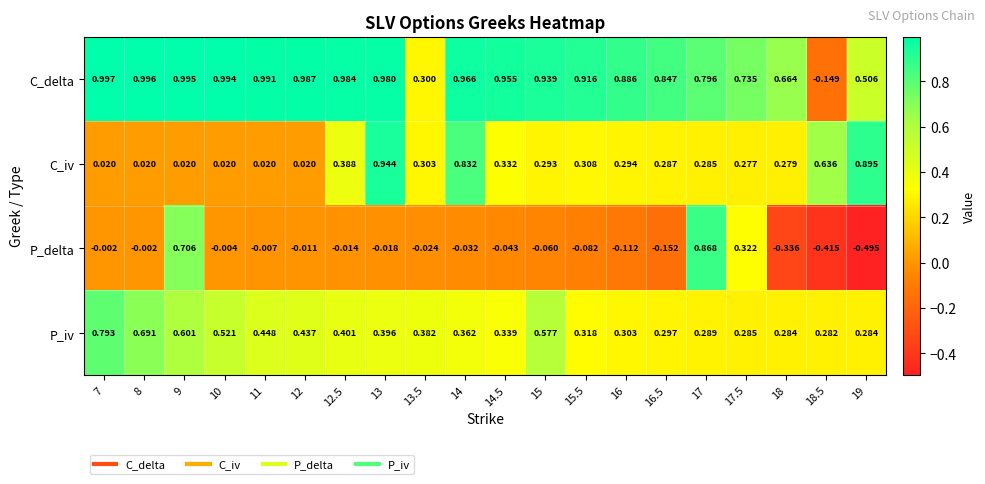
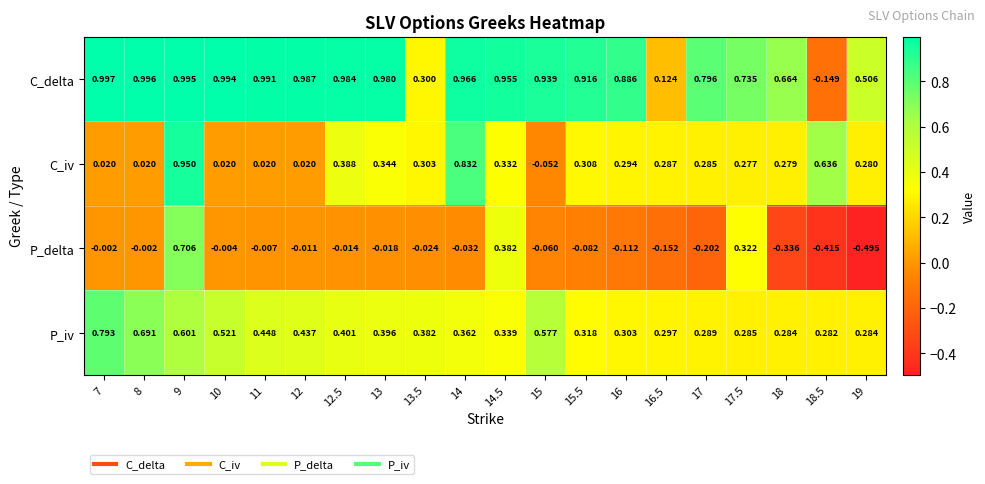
  {
    "C_delta": {
      "7": 0.997,
      "8": 0.996,
      "9": 0.995,
      "10": 0.994,
      "11": 0.991,
      "12": 0.987,
      "12.5": 0.984,
      "13": 0.980,
      "13.5": 0.300,
      "14": 0.966,
      "14.5": 0.955,
      "15": 0.939,
      "15.5": 0.916,
      "16": 0.886,
-     "16.5": 0.847,
+     "16.5": 0.124,
      "17": 0.796,
      "17.5": 0.735,
      "18": 0.664,
      "18.5": -0.149,
      "19": 0.506
    },
    "C_iv": {
      "7": 0.020,
      "8": 0.020,
-     "9": 0.020,
+     "9": 0.950,
      "10": 0.020,
      "11": 0.020,
      "12": 0.020,
      "12.5": 0.388,
-     "13": 0.944,
+     "13": 0.344,
      "13.5": 0.303,
      "14": 0.832,
      "14.5": 0.332,
-     "15": 0.293,
+     "15": -0.052,
      "15.5": 0.308,
      "16": 0.294,
      "16.5": 0.287,
      "17": 0.285,
      "17.5": 0.277,
      "18": 0.279,
      "18.5": 0.636,
-     "19": 0.895
+     "19": 0.280
    },
    "P_delta": {
      "7": -0.002,
      "8": -0.002,
      "9": 0.706,
      "10": -0.004,
      "11": -0.007,
      "12": -0.011,
      "12.5": -0.014,
      "13": -0.018,
      "13.5": -0.024,
      "14": -0.032,
-     "14.5": -0.043,
+     "14.5": 0.382,
      "15": -0.060,
      "15.5": -0.082,
      "16": -0.112,
      "16.5": -0.152,
-     "17": 0.868,
+     "17": -0.202,
      "17.5": 0.322,
      "18": -0.336,
      "18.5": -0.415,
      "19": -0.495
    },
    "P_iv": {
      "7": 0.793,
      "8": 0.691,
      "9": 0.601,
      "10": 0.521,
      "11": 0.448,
      "12": 0.437,
      "12.5": 0.401,
      "13": 0.396,
      "13.5": 0.382,
      "14": 0.362,
      "14.5": 0.339,
      "15": 0.577,
      "15.5": 0.318,
      "16": 0.303,
      "16.5": 0.297,
      "17": 0.289,
      "17.5": 0.285,
      "18": 0.284,
      "18.5": 0.282,
      "19": 0.284
    }
  }
